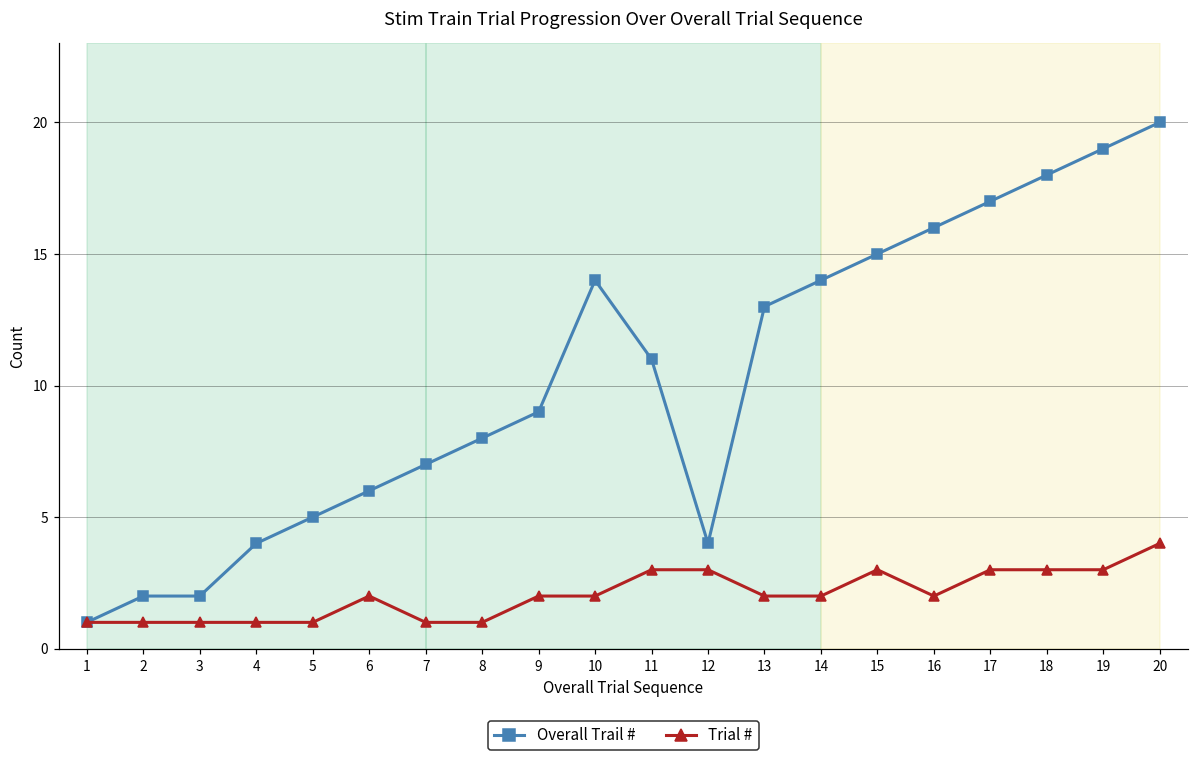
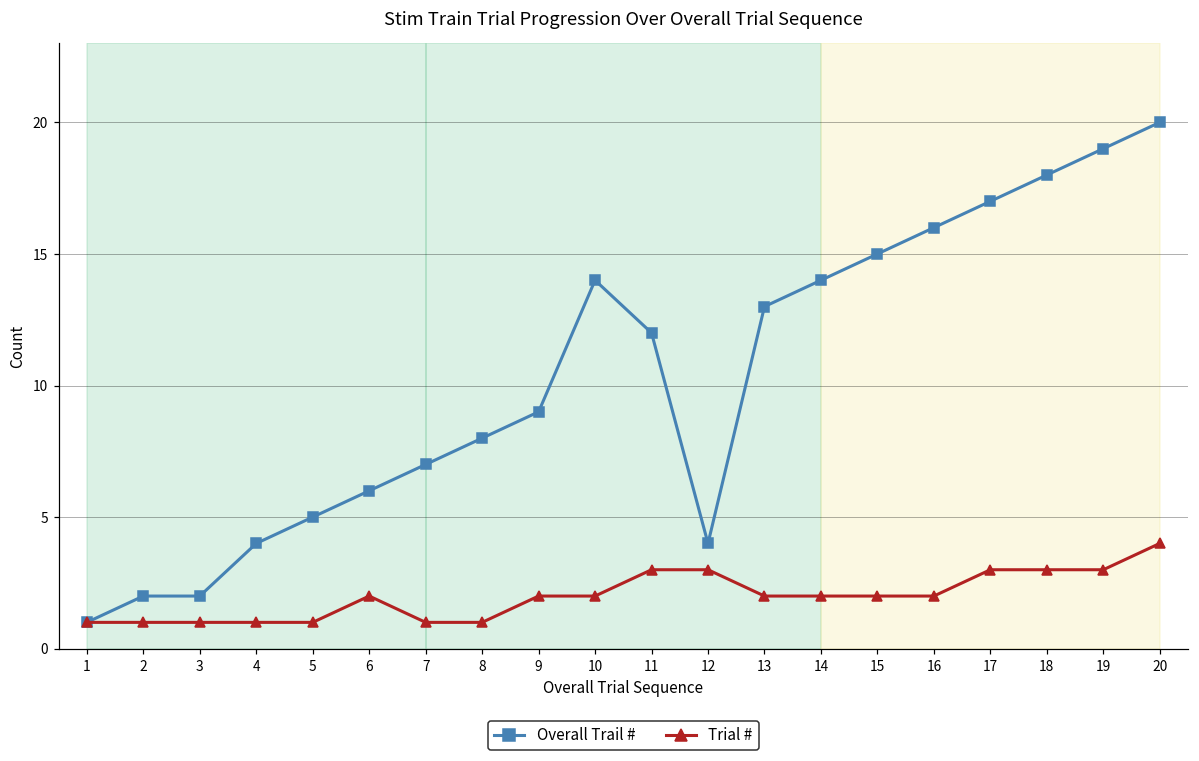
  {
    "Overall Trail #": {
      "2": 2,
      "3": 2,
      "4": 4,
      "5": 5,
      "6": 6,
      "7": 7,
      "8": 8,
      "9": 9,
      "10": 14,
-     "11": 11,
+     "11": 12,
      "12": 4,
      "13": 13,
      "14": 14,
      "15": 15,
      "16": 16,
      "17": 17,
      "18": 18,
      "19": 19,
      "20": 20
    },
    "Trial #": {
      "2": 1,
      "3": 1,
      "4": 1,
      "5": 1,
      "6": 2,
      "7": 1,
      "8": 1,
      "9": 2,
      "10": 2,
      "11": 3,
      "12": 3,
      "13": 2,
      "14": 2,
-     "15": 3,
+     "15": 2,
      "16": 2,
      "17": 3,
      "18": 3,
      "19": 3,
      "20": 4
    }
  }
